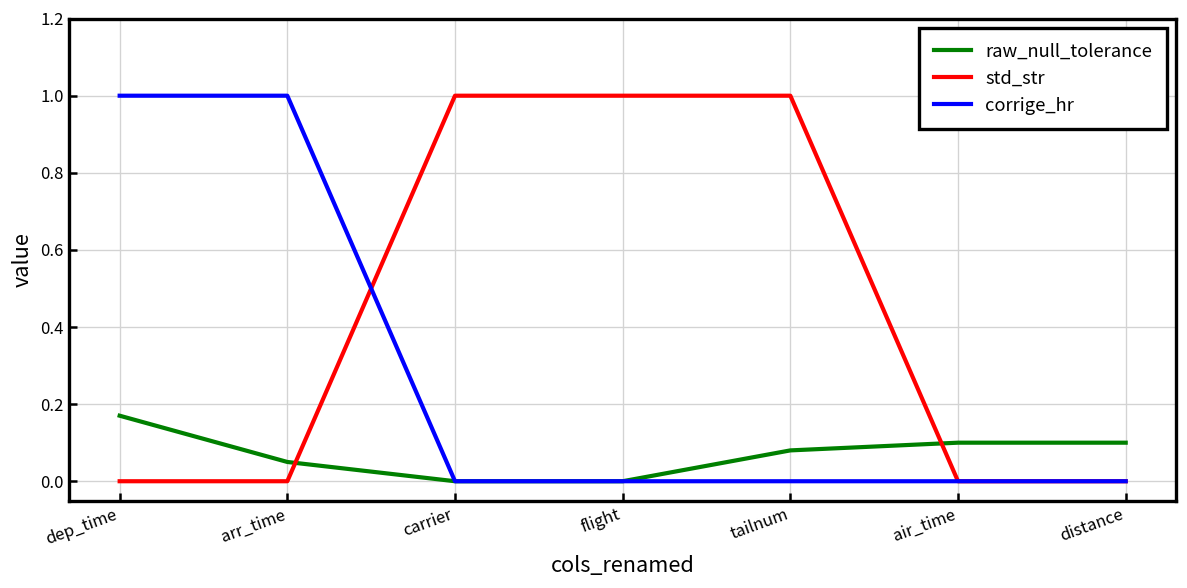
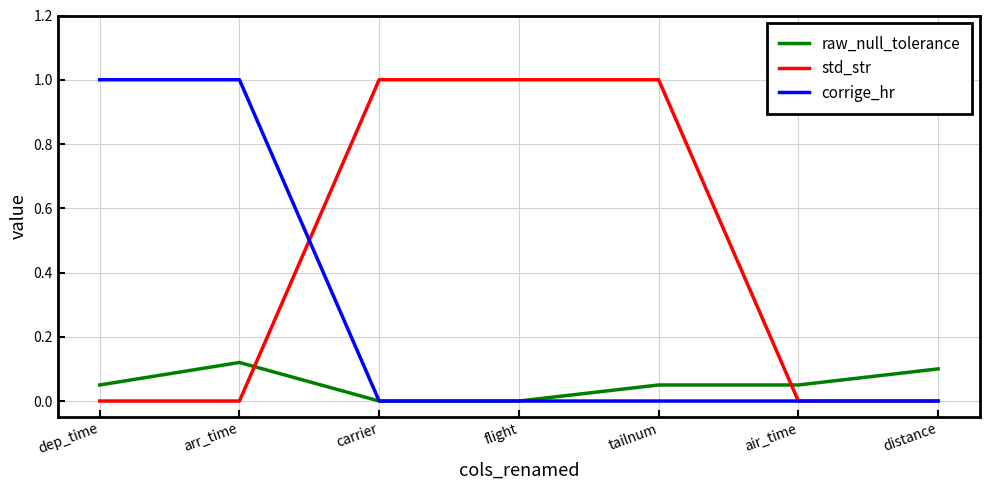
  {
    "raw_null_tolerance": {
-     "dep_time": 0.17,
-     "arr_time": 0.05,
-     "tailnum": 0.08,
-     "air_time": 0.10,
+     "dep_time": 0.05,
+     "arr_time": 0.12,
+     "tailnum": 0.05,
+     "air_time": 0.05,
      "distance": 0.10
    },
    "std_str": {
      "dep_time": 0.00,
      "arr_time": 0.00,
      "carrier": 1.00,
      "flight": 1.00,
      "tailnum": 1.00
    },
    "corrige_hr": {
      "dep_time": 1.00,
      "arr_time": 1.00,
      "tailnum": 0.00
    }
  }
